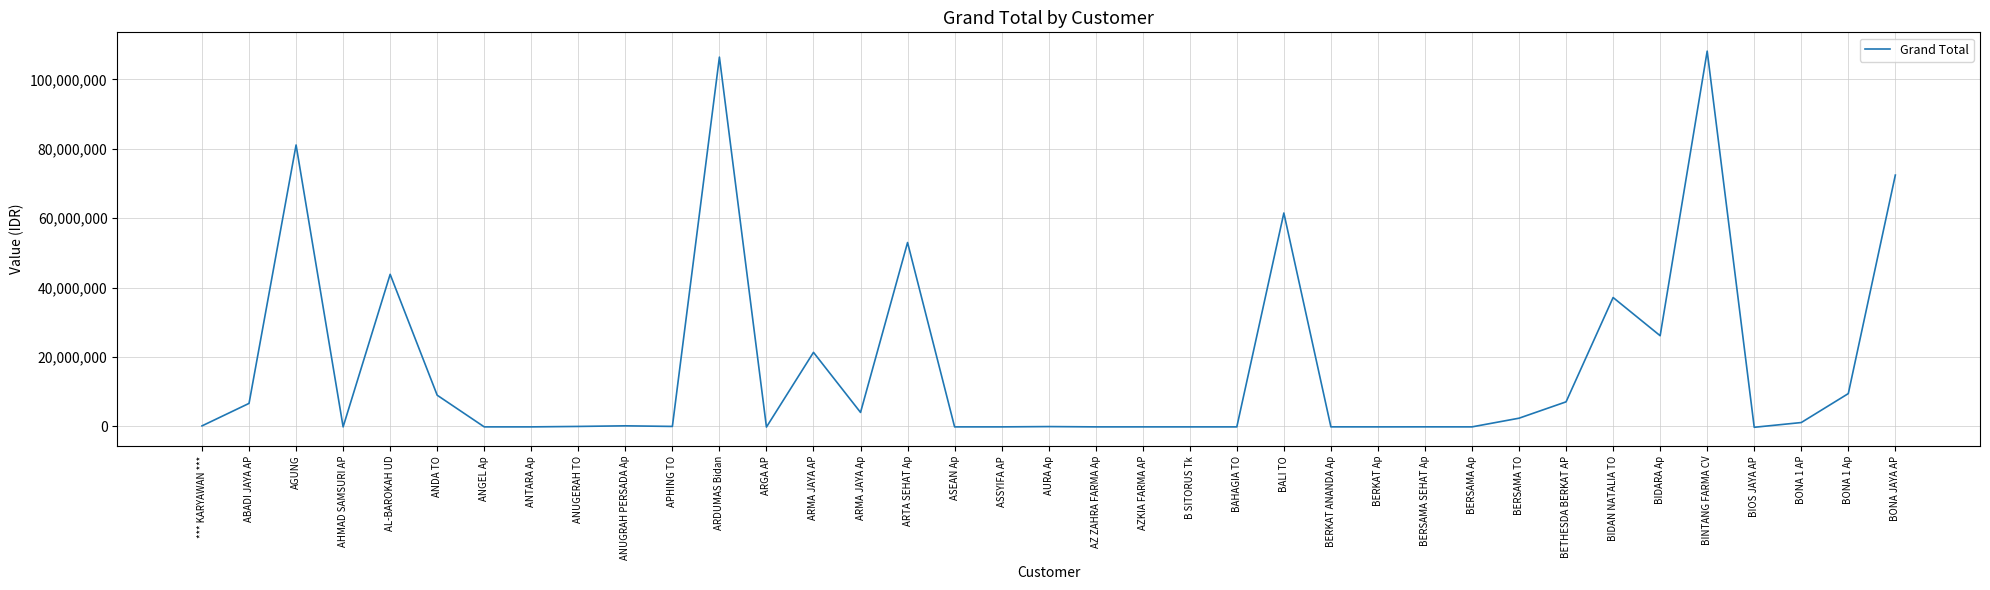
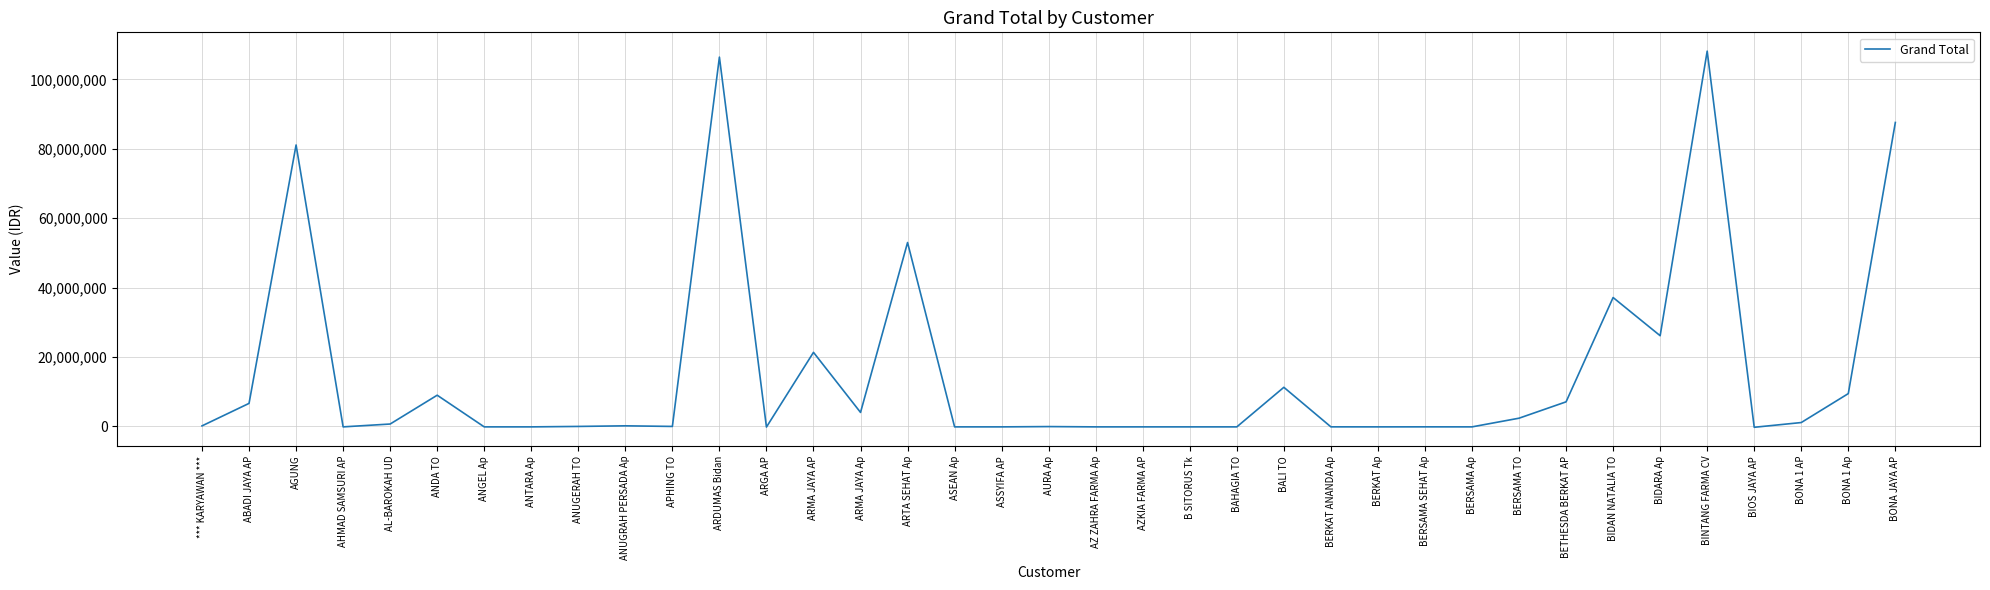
  {
    "*** KARYAWAN ***": "0",
    "ABADI JAYA AP": "7,000,000",
    "AGUNG": "81,000,000",
    "AHMAD SAMSURI AP": "0",
-   "AL-BAROKAH UD": "44,000,000",
+   "AL-BAROKAH UD": "1,000,000",
    "ANDA TO": "9,000,000",
    "ANGEL Ap": "0",
    "ANTARA Ap": "0",
    "ANUGERAH TO": "0",
    "ANUGRAH PERSADA Ap": "0",
    "APHING TO": "0",
    "ARDUMAS Bidan": "106,000,000",
    "ARGA AP": "0",
    "ARMA JAYA AP": "21,000,000",
    "ARMA JAYA Ap": "4,000,000",
    "ARTA SEHAT Ap": "53,000,000",
    "ASEAN Ap": "0",
    "ASSYIFA AP": "0",
    "AURA Ap": "0",
    "AZ ZAHRA FARMA Ap": "0",
    "AZKIA FARMA AP": "0",
    "B SITORUS Tk": "0",
    "BAHAGIA TO": "0",
-   "BALI TO": "61,000,000",
+   "BALI TO": "11,000,000",
    "BERKAT ANANDA Ap": "0",
    "BERKAT Ap": "0",
    "BERSAMA SEHAT Ap": "0",
    "BERSAMA Ap": "0",
    "BERSAMA TO": "2,000,000",
    "BETHESDA BERKAT AP": "7,000,000",
    "BIDAN NATALIA TO": "37,000,000",
    "BIDARA Ap": "26,000,000",
    "BINTANG FARMA CV": "108,000,000",
    "BIOS JAYA AP": "0",
    "BONA 1 AP": "1,000,000",
    "BONA 1 Ap": "9,000,000",
-   "BONA JAYA AP": "72,000,000"
+   "BONA JAYA AP": "88,000,000"
  }
